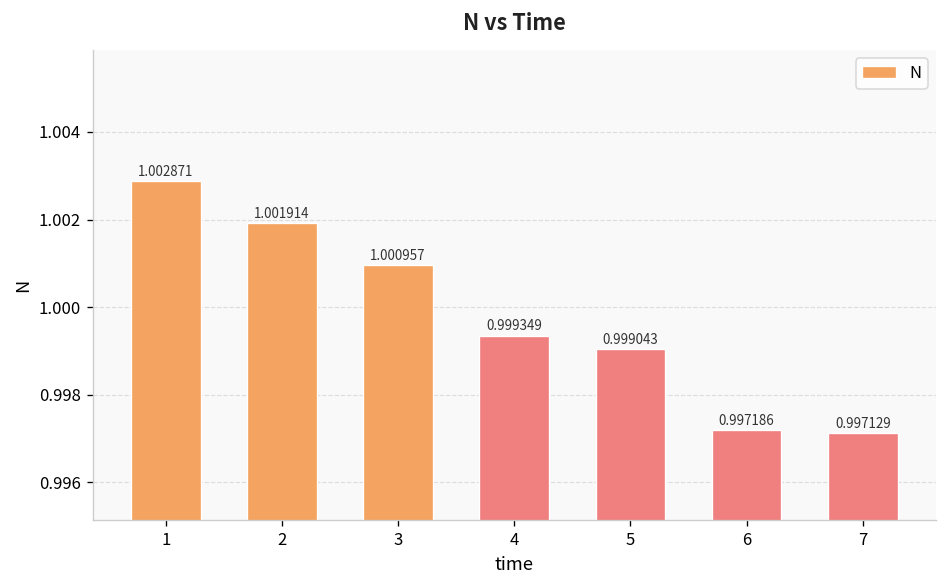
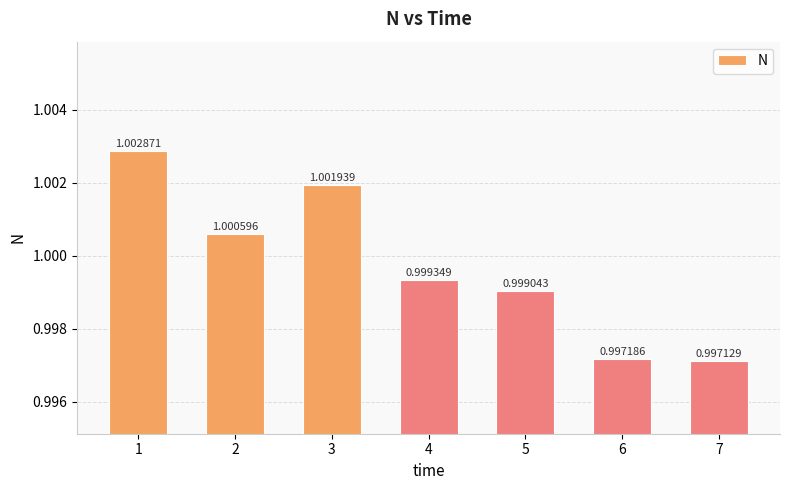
  {
    "1": 1.002871,
-   "2": 1.001914,
-   "3": 1.000957,
+   "2": 1.000596,
+   "3": 1.001939,
    "4": 0.999349,
    "5": 0.999043,
    "6": 0.997186,
    "7": 0.997129
  }
